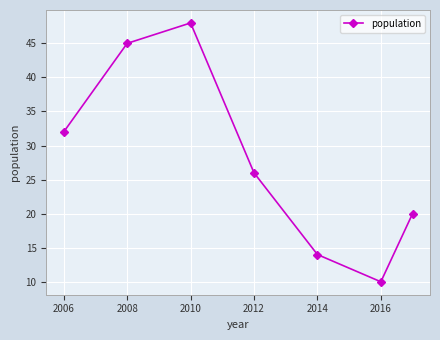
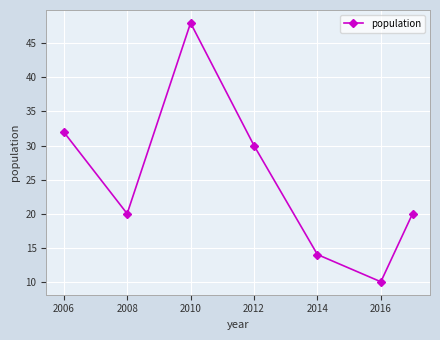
  {
    "2006": 32,
-   "2008": 45,
+   "2008": 20,
    "2010": 48,
-   "2012": 26,
+   "2012": 30,
    "2014": 14,
    "2016": 10
  }
